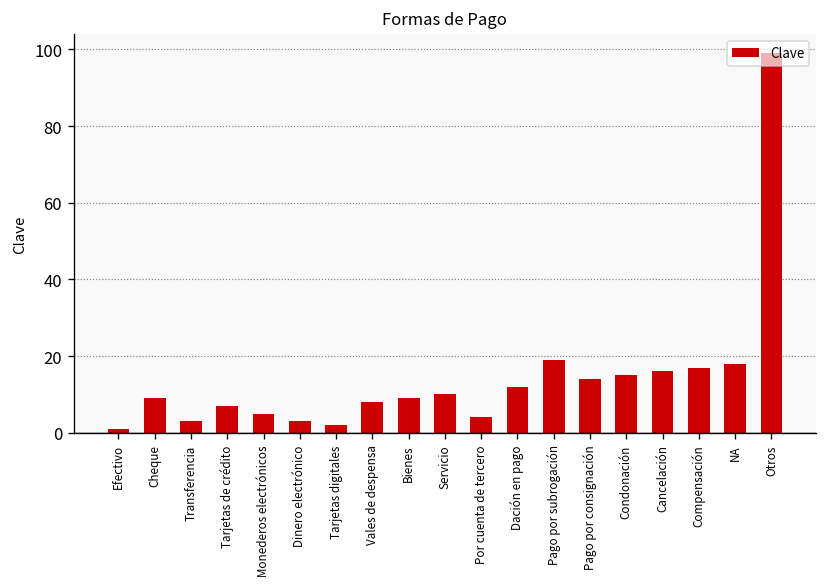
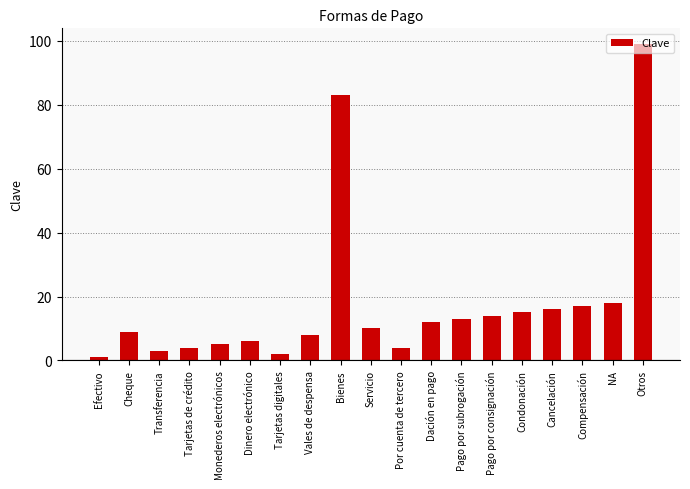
  {
    "Efectivo": 1,
    "Cheque": 9,
    "Transferencia": 3,
-   "Tarjetas de crédito": 7,
+   "Tarjetas de crédito": 4,
    "Monederos electrónicos": 5,
-   "Dinero electrónico": 3,
+   "Dinero electrónico": 6,
    "Tarjetas digitales": 2,
    "Vales de despensa": 8,
-   "Bienes": 9,
+   "Bienes": 83,
    "Servicio": 10,
    "Por cuenta de tercero": 4,
    "Dación en pago": 12,
-   "Pago por subrogación": 19,
+   "Pago por subrogación": 13,
    "Pago por consignación": 14,
    "Condonación": 15,
    "Cancelación": 16,
    "Compensación": 17,
    "NA": 18
  }
